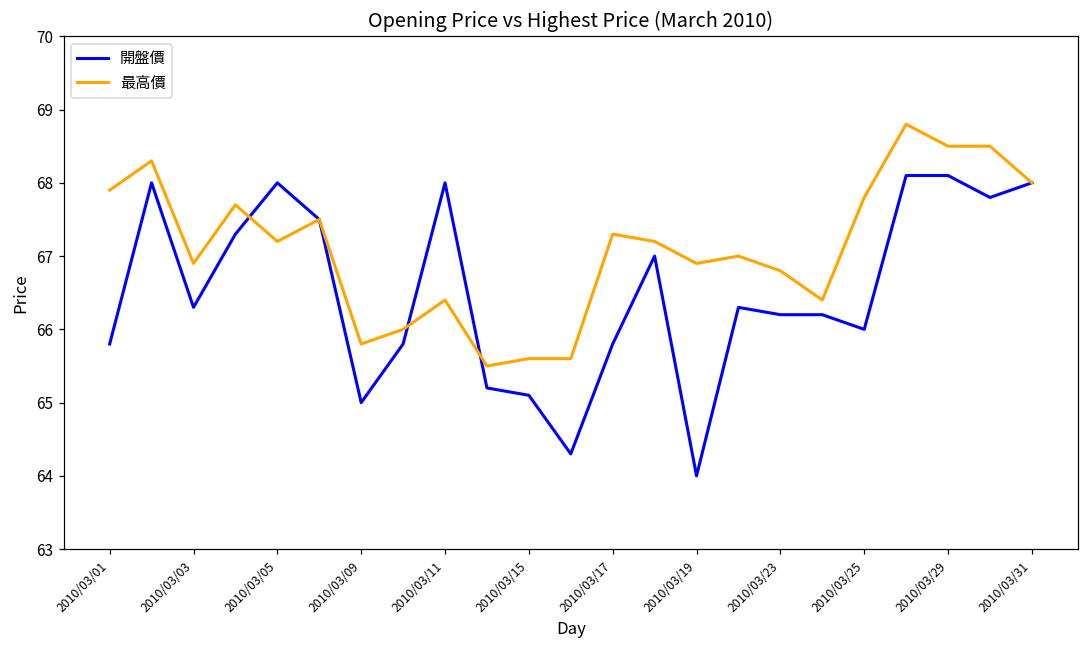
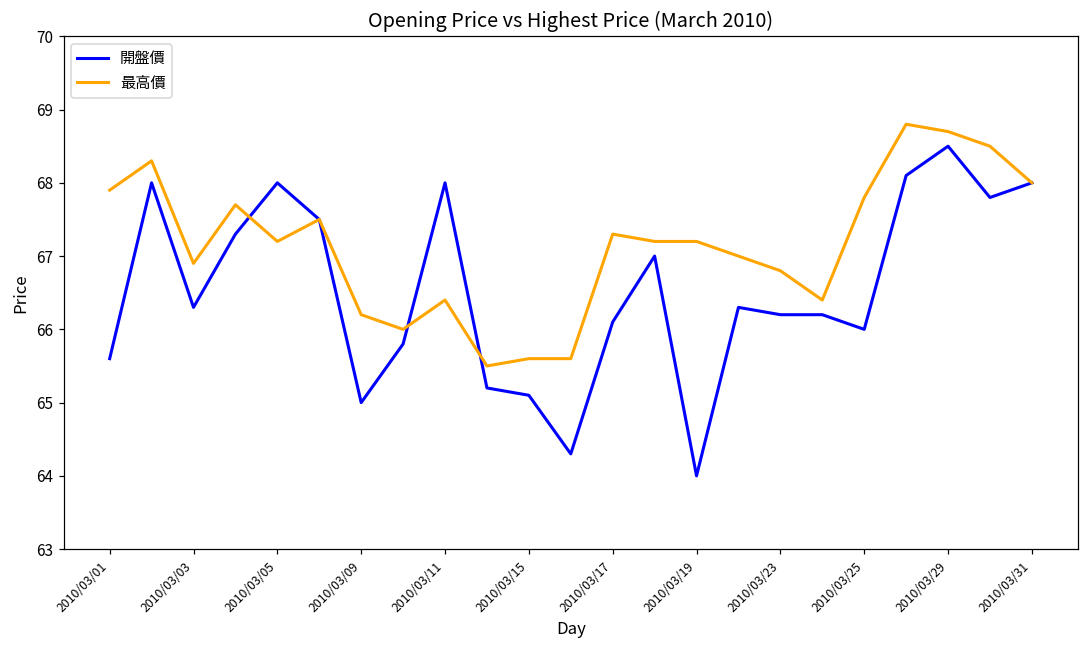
  {
    "開盤價": {
-     "2010/03/01": 65.8,
+     "2010/03/01": 65.6,
      "2010/03/03": 66.3,
      "2010/03/05": 68.0,
      "2010/03/09": 65.0,
      "2010/03/11": 68.0,
      "2010/03/15": 65.1,
-     "2010/03/17": 65.8,
+     "2010/03/17": 66.1,
      "2010/03/19": 64.0,
      "2010/03/23": 66.2,
      "2010/03/25": 66.0,
-     "2010/03/29": 68.1
+     "2010/03/29": 68.5
    },
    "最高價": {
      "2010/03/01": 67.9,
      "2010/03/03": 66.9,
      "2010/03/05": 67.2,
-     "2010/03/09": 65.8,
+     "2010/03/09": 66.2,
      "2010/03/11": 66.4,
      "2010/03/15": 65.6,
      "2010/03/17": 67.3,
-     "2010/03/19": 66.9,
+     "2010/03/19": 67.2,
      "2010/03/23": 66.8,
      "2010/03/25": 67.8,
-     "2010/03/29": 68.5
+     "2010/03/29": 68.7
    }
  }
